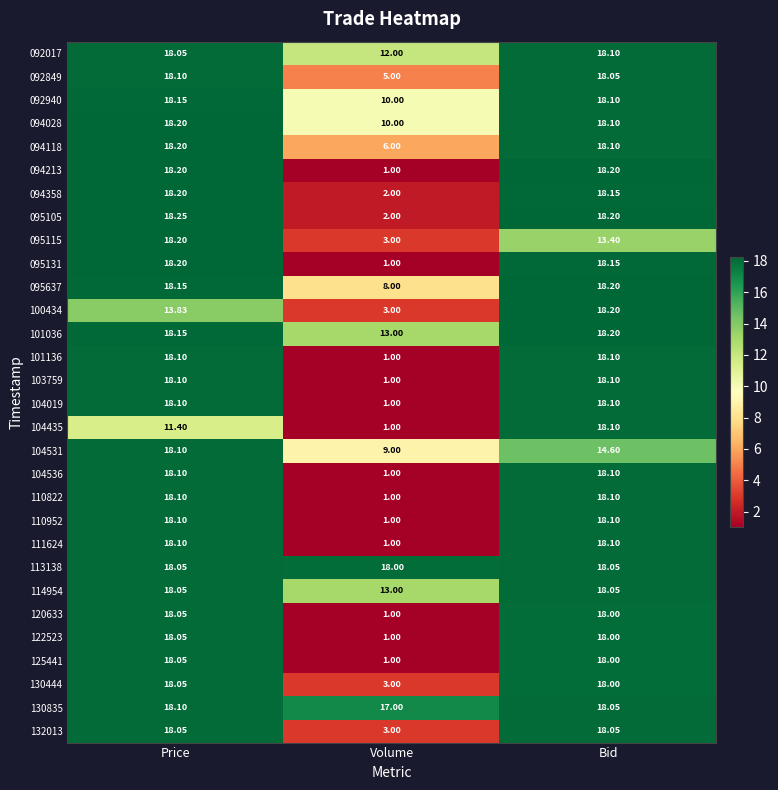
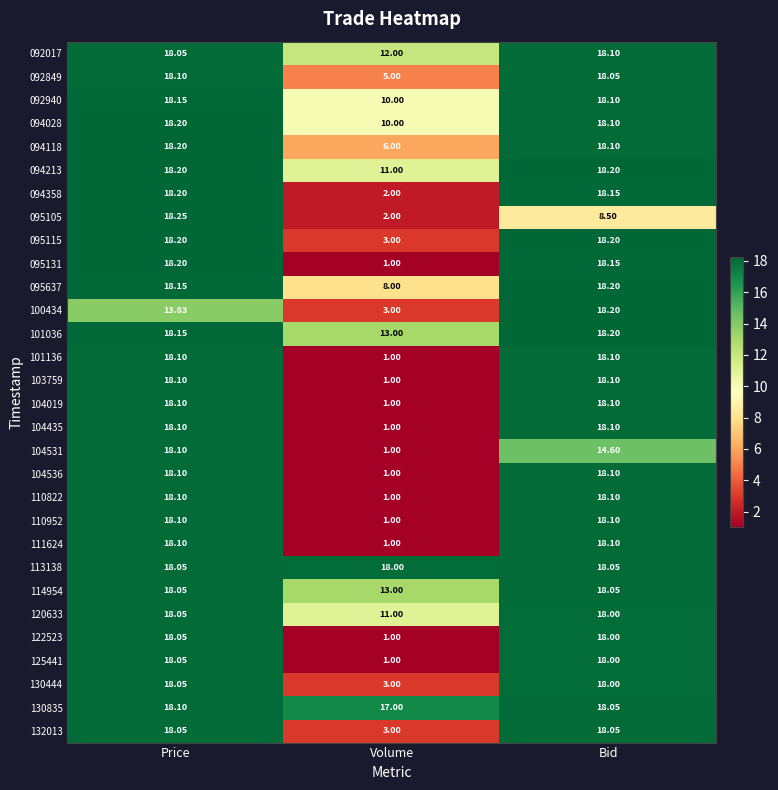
  {
    "092017": {
      "Price": 18.05,
      "Volume": 12.00,
      "Bid": 18.10
    },
    "092849": {
      "Price": 18.10,
      "Volume": 5.00,
      "Bid": 18.05
    },
    "092940": {
      "Price": 18.15,
      "Volume": 10.00,
      "Bid": 18.10
    },
    "094028": {
      "Price": 18.20,
      "Volume": 10.00,
      "Bid": 18.10
    },
    "094118": {
      "Price": 18.20,
      "Volume": 6.00,
      "Bid": 18.10
    },
    "094213": {
      "Price": 18.20,
-     "Volume": 1.00,
+     "Volume": 11.00,
      "Bid": 18.20
    },
    "094358": {
      "Price": 18.20,
      "Volume": 2.00,
      "Bid": 18.15
    },
    "095105": {
      "Price": 18.25,
      "Volume": 2.00,
-     "Bid": 18.20
+     "Bid": 8.50
    },
    "095115": {
      "Price": 18.20,
      "Volume": 3.00,
-     "Bid": 13.40
+     "Bid": 18.20
    },
    "095131": {
      "Price": 18.20,
      "Volume": 1.00,
      "Bid": 18.15
    },
    "095637": {
      "Price": 18.15,
      "Volume": 8.00,
      "Bid": 18.20
    },
    "100434": {
      "Price": 13.83,
      "Volume": 3.00,
      "Bid": 18.20
    },
    "101036": {
      "Price": 18.15,
      "Volume": 13.00,
      "Bid": 18.20
    },
    "101136": {
      "Price": 18.10,
      "Volume": 1.00,
      "Bid": 18.10
    },
    "103759": {
      "Price": 18.10,
      "Volume": 1.00,
      "Bid": 18.10
    },
    "104019": {
      "Price": 18.10,
      "Volume": 1.00,
      "Bid": 18.10
    },
    "104435": {
-     "Price": 11.40,
+     "Price": 18.10,
      "Volume": 1.00,
      "Bid": 18.10
    },
    "104531": {
      "Price": 18.10,
-     "Volume": 9.00,
+     "Volume": 1.00,
      "Bid": 14.60
    },
    "104536": {
      "Price": 18.10,
      "Volume": 1.00,
      "Bid": 18.10
    },
    "110822": {
      "Price": 18.10,
      "Volume": 1.00,
      "Bid": 18.10
    },
    "110952": {
      "Price": 18.10,
      "Volume": 1.00,
      "Bid": 18.10
    },
    "111624": {
      "Price": 18.10,
      "Volume": 1.00,
      "Bid": 18.10
    },
    "113138": {
      "Price": 18.05,
      "Volume": 18.00,
      "Bid": 18.05
    },
    "114954": {
      "Price": 18.05,
      "Volume": 13.00,
      "Bid": 18.05
    },
    "120633": {
      "Price": 18.05,
-     "Volume": 1.00,
+     "Volume": 11.00,
      "Bid": 18.00
    },
    "122523": {
      "Price": 18.05,
      "Volume": 1.00,
      "Bid": 18.00
    },
    "125441": {
      "Price": 18.05,
      "Volume": 1.00,
      "Bid": 18.00
    },
    "130444": {
      "Price": 18.05,
      "Volume": 3.00,
      "Bid": 18.00
    },
    "130835": {
      "Price": 18.10,
      "Volume": 17.00,
      "Bid": 18.05
    },
    "132013": {
      "Price": 18.05,
      "Volume": 3.00,
      "Bid": 18.05
    }
  }
